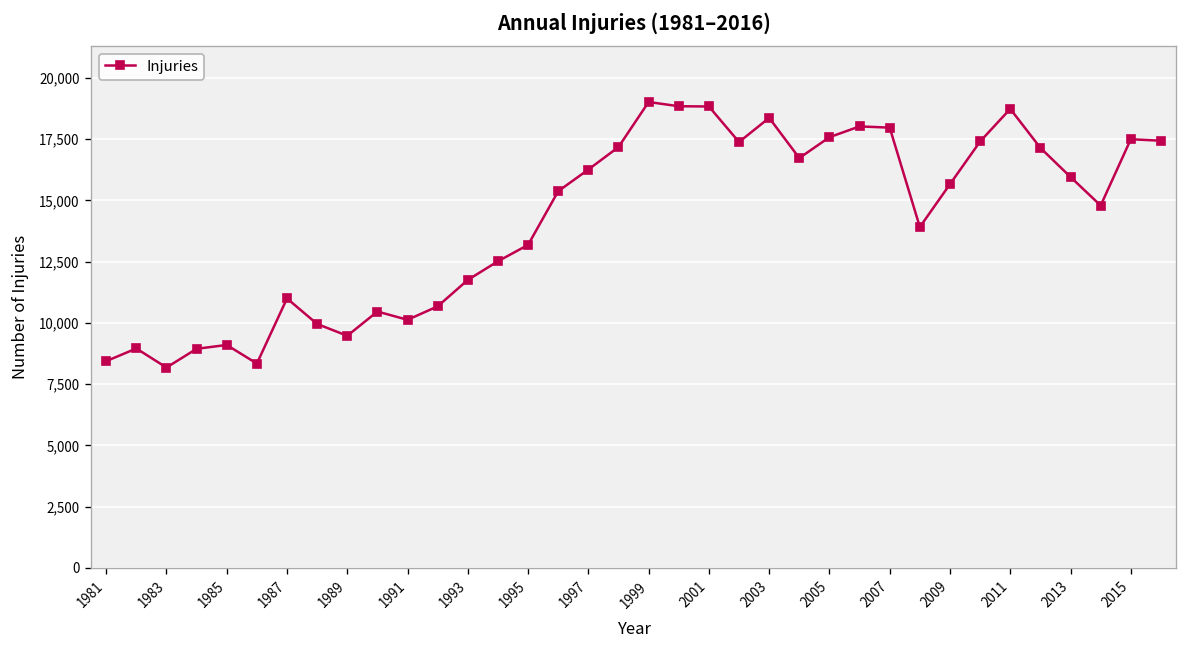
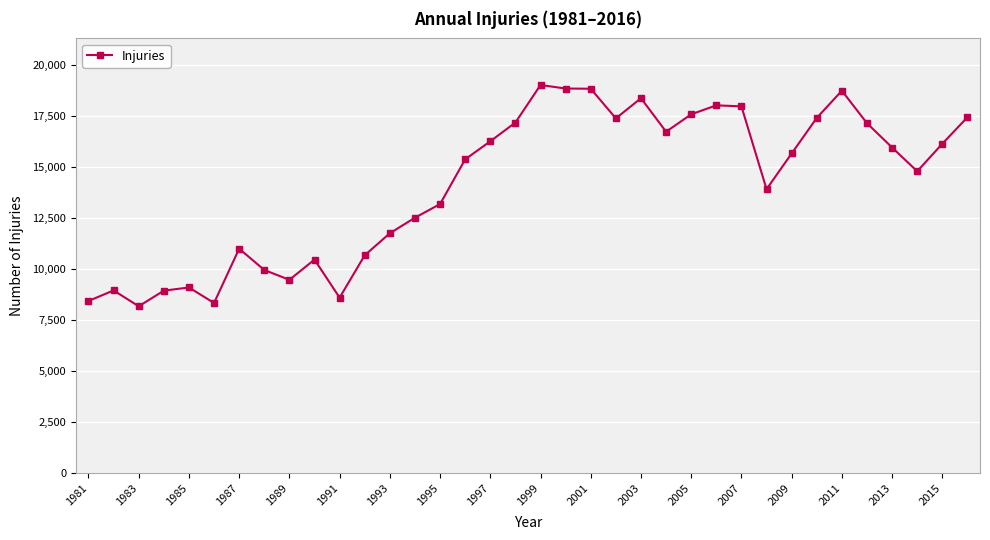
  {
    "1981": "8,400",
    "1983": "8,200",
    "1985": "9,100",
    "1987": "11,000",
    "1989": "9,500",
-   "1991": "10,100",
+   "1991": "8,600",
    "1993": "11,800",
    "1995": "13,200",
    "1997": "16,300",
    "1999": "19,000",
    "2001": "18,800",
    "2003": "18,400",
    "2005": "17,600",
    "2007": "18,000",
    "2009": "15,700",
    "2011": "18,700",
    "2013": "16,000",
-   "2015": "17,500"
+   "2015": "16,100"
  }
